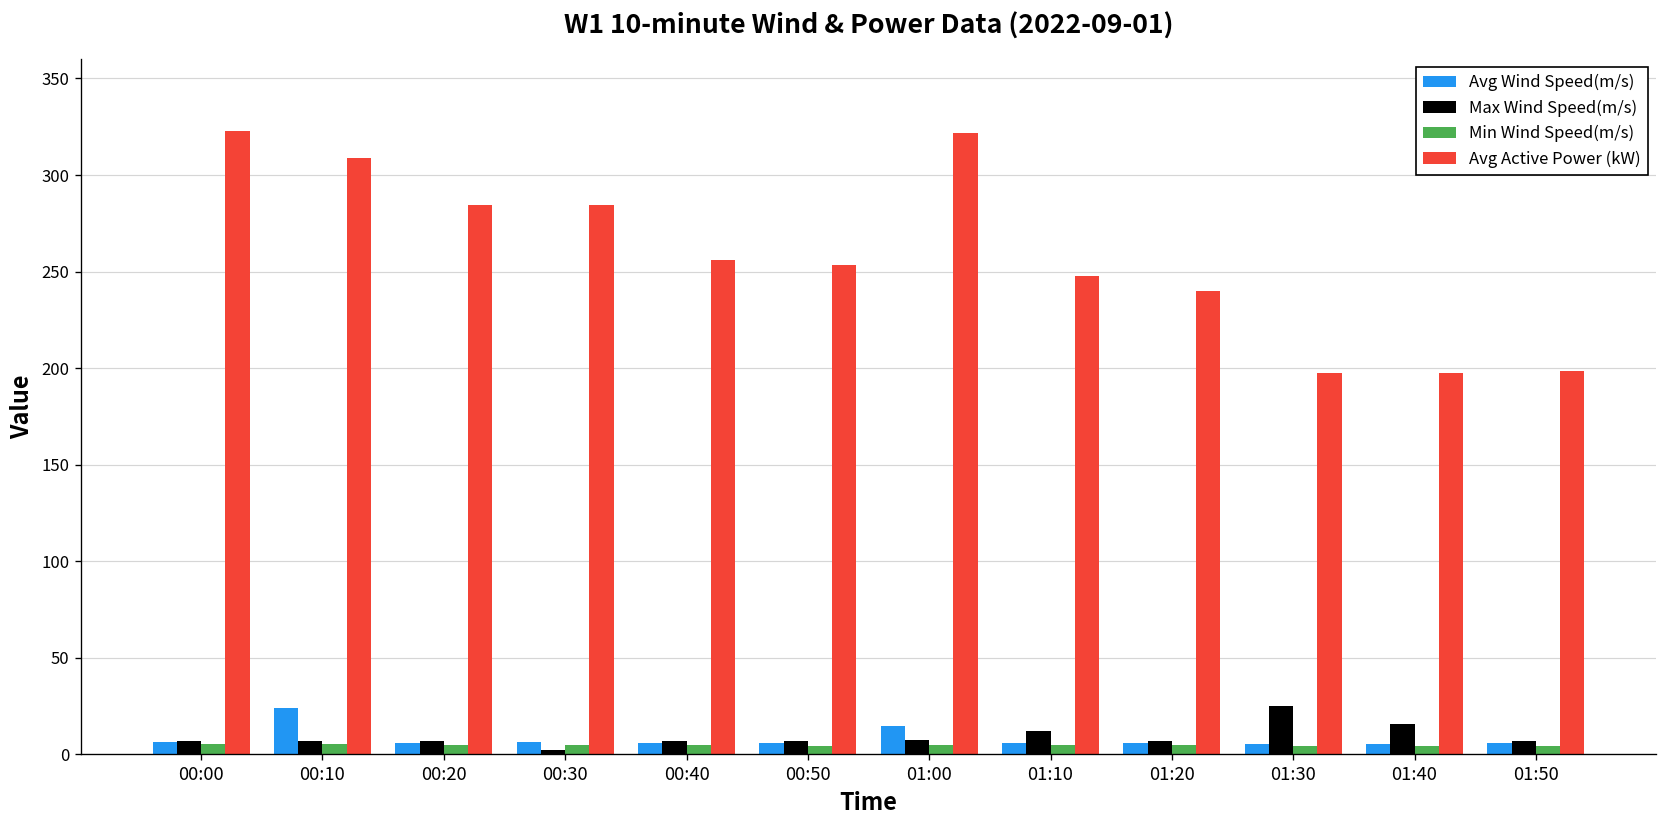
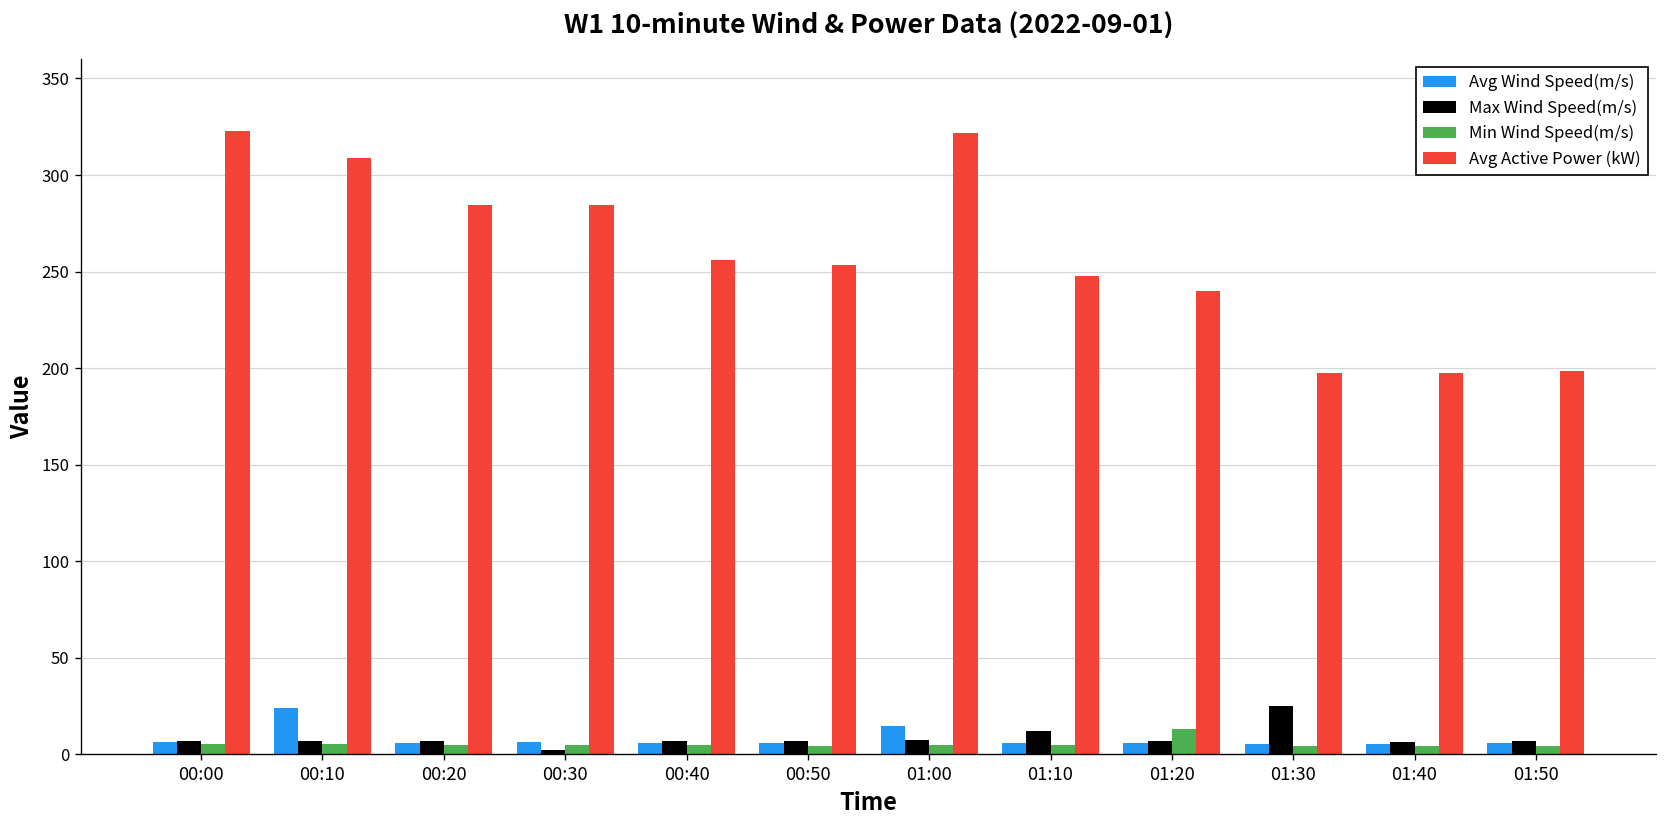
  {
    "Avg Wind Speed(m/s)": {
      "00:00": 6,
      "00:10": 24,
      "00:20": 6,
      "00:30": 6,
      "00:40": 6,
      "00:50": 6,
      "01:00": 15,
      "01:10": 6,
      "01:20": 6,
      "01:30": 6,
      "01:40": 6,
      "01:50": 6
    },
    "Max Wind Speed(m/s)": {
      "00:00": 7,
      "00:10": 7,
      "00:20": 7,
      "00:30": 2,
      "00:40": 7,
      "00:50": 7,
      "01:00": 8,
      "01:10": 12,
      "01:20": 7,
      "01:30": 25,
-     "01:40": 16,
+     "01:40": 7,
      "01:50": 7
    },
    "Min Wind Speed(m/s)": {
      "00:00": 5,
      "00:10": 5,
      "00:20": 5,
      "00:30": 5,
      "00:40": 5,
      "00:50": 4,
      "01:00": 5,
      "01:10": 5,
-     "01:20": 5,
+     "01:20": 13,
      "01:30": 4,
      "01:40": 4,
      "01:50": 5
    },
    "Avg Active Power (kW)": {
      "00:00": 323,
      "00:10": 309,
      "00:20": 285,
      "00:30": 284,
      "00:40": 256,
      "00:50": 253,
      "01:00": 322,
      "01:10": 248,
      "01:20": 240,
      "01:30": 197,
      "01:40": 197,
      "01:50": 198
    }
  }
